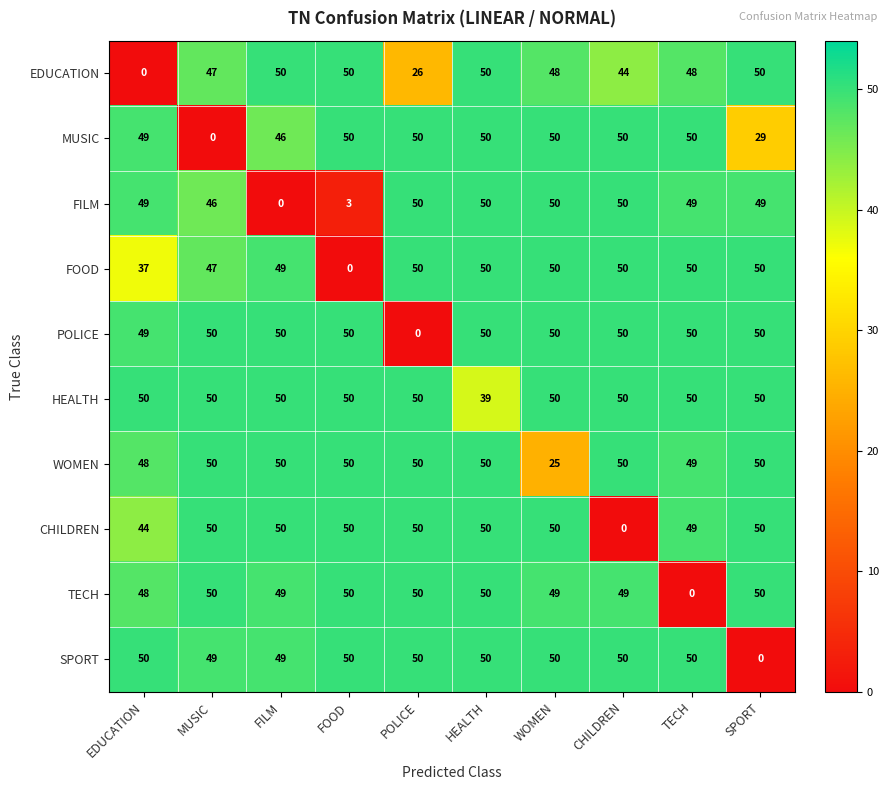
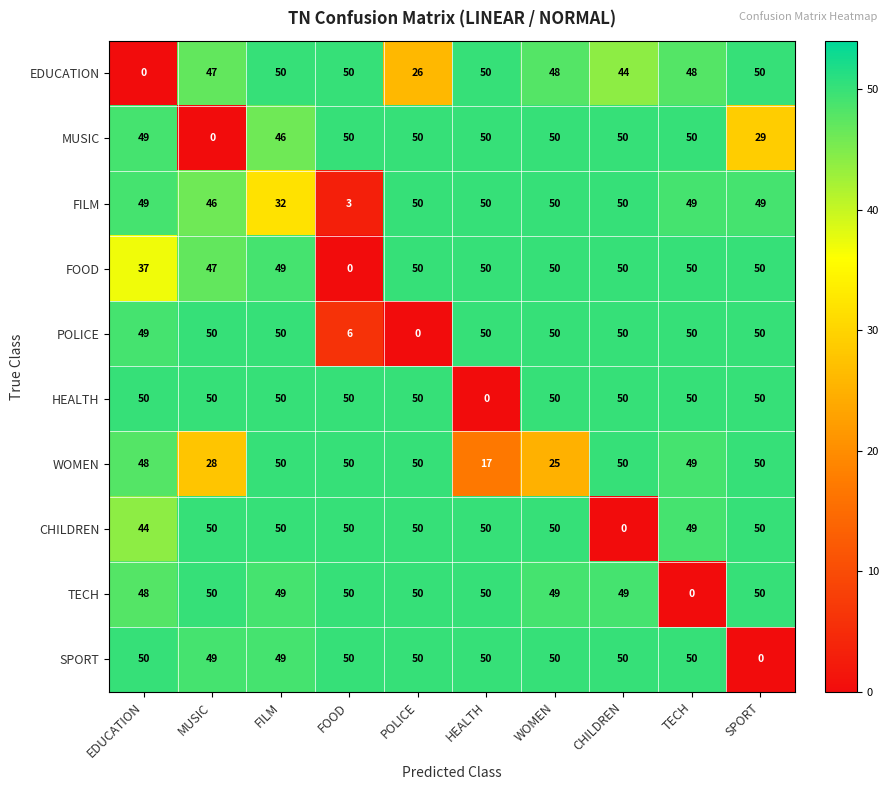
  {
    "EDUCATION": {
      "EDUCATION": 0,
      "MUSIC": 47,
      "FILM": 50,
      "FOOD": 50,
      "POLICE": 26,
      "HEALTH": 50,
      "WOMEN": 48,
      "CHILDREN": 44,
      "TECH": 48,
      "SPORT": 50
    },
    "MUSIC": {
      "EDUCATION": 49,
      "MUSIC": 0,
      "FILM": 46,
      "FOOD": 50,
      "POLICE": 50,
      "HEALTH": 50,
      "WOMEN": 50,
      "CHILDREN": 50,
      "TECH": 50,
      "SPORT": 29
    },
    "FILM": {
      "EDUCATION": 49,
      "MUSIC": 46,
-     "FILM": 0,
+     "FILM": 32,
      "FOOD": 3,
      "POLICE": 50,
      "HEALTH": 50,
      "WOMEN": 50,
      "CHILDREN": 50,
      "TECH": 49,
      "SPORT": 49
    },
    "FOOD": {
      "EDUCATION": 37,
      "MUSIC": 47,
      "FILM": 49,
      "FOOD": 0,
      "POLICE": 50,
      "HEALTH": 50,
      "WOMEN": 50,
      "CHILDREN": 50,
      "TECH": 50,
      "SPORT": 50
    },
    "POLICE": {
      "EDUCATION": 49,
      "MUSIC": 50,
      "FILM": 50,
-     "FOOD": 50,
+     "FOOD": 6,
      "POLICE": 0,
      "HEALTH": 50,
      "WOMEN": 50,
      "CHILDREN": 50,
      "TECH": 50,
      "SPORT": 50
    },
    "HEALTH": {
      "EDUCATION": 50,
      "MUSIC": 50,
      "FILM": 50,
      "FOOD": 50,
      "POLICE": 50,
-     "HEALTH": 39,
+     "HEALTH": 0,
      "WOMEN": 50,
      "CHILDREN": 50,
      "TECH": 50,
      "SPORT": 50
    },
    "WOMEN": {
      "EDUCATION": 48,
-     "MUSIC": 50,
+     "MUSIC": 28,
      "FILM": 50,
      "FOOD": 50,
      "POLICE": 50,
-     "HEALTH": 50,
+     "HEALTH": 17,
      "WOMEN": 25,
      "CHILDREN": 50,
      "TECH": 49,
      "SPORT": 50
    },
    "CHILDREN": {
      "EDUCATION": 44,
      "MUSIC": 50,
      "FILM": 50,
      "FOOD": 50,
      "POLICE": 50,
      "HEALTH": 50,
      "WOMEN": 50,
      "CHILDREN": 0,
      "TECH": 49,
      "SPORT": 50
    },
    "TECH": {
      "EDUCATION": 48,
      "MUSIC": 50,
      "FILM": 49,
      "FOOD": 50,
      "POLICE": 50,
      "HEALTH": 50,
      "WOMEN": 49,
      "CHILDREN": 49,
      "TECH": 0,
      "SPORT": 50
    },
    "SPORT": {
      "EDUCATION": 50,
      "MUSIC": 49,
      "FILM": 49,
      "FOOD": 50,
      "POLICE": 50,
      "HEALTH": 50,
      "WOMEN": 50,
      "CHILDREN": 50,
      "TECH": 50,
      "SPORT": 0
    }
  }
